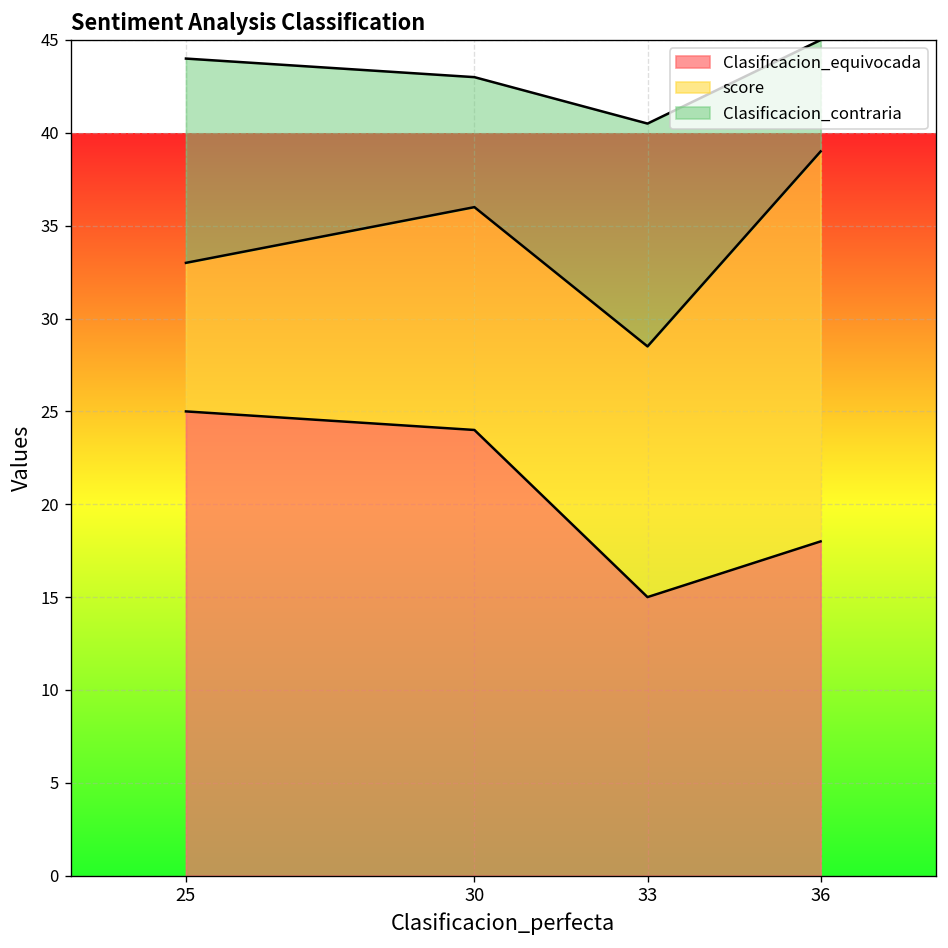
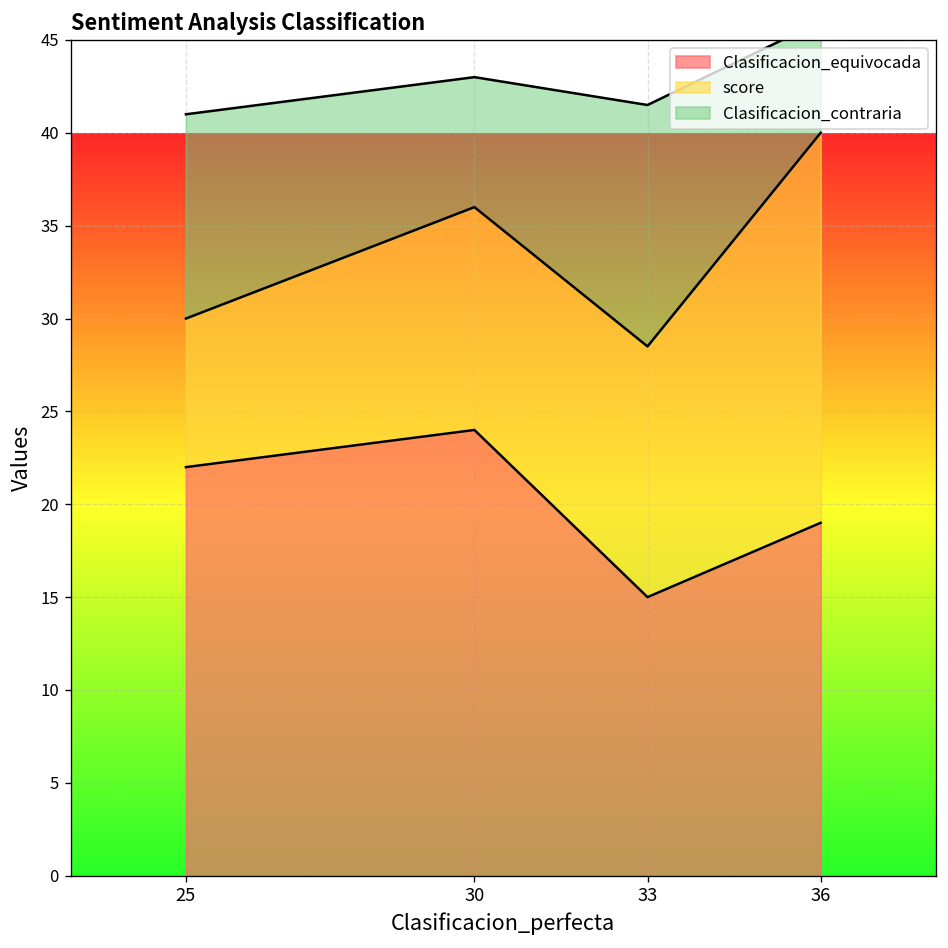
  {
    "Clasificacion_equivocada": {
-     "25": 25,
+     "25": 22,
      "30": 24,
      "33": 15,
-     "36": 18
+     "36": 19
    },
    "score": {
      "25": 8,
      "30": 12,
      "33": 13.5,
      "36": 21
    },
    "Clasificacion_contraria": {
      "25": 11,
      "30": 7,
-     "33": 12
+     "33": 13
    }
  }
